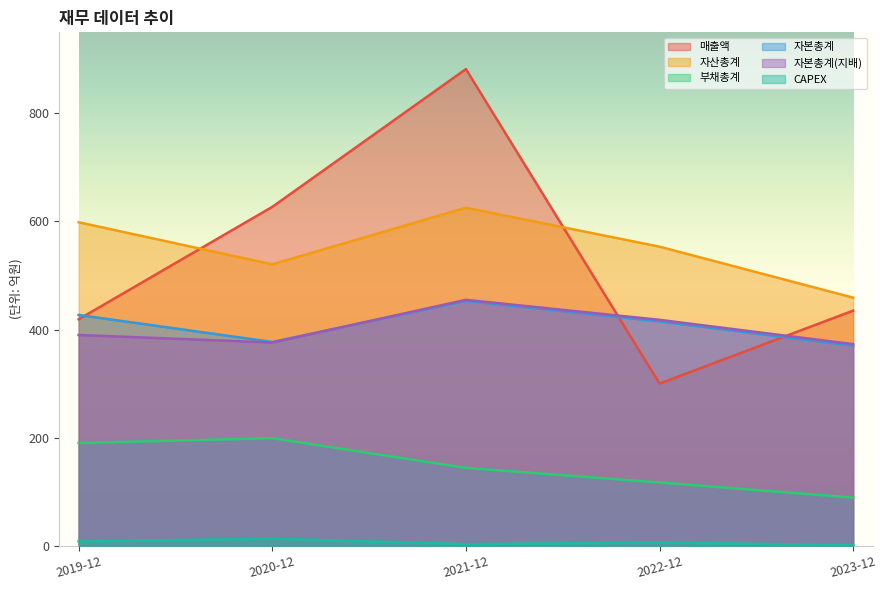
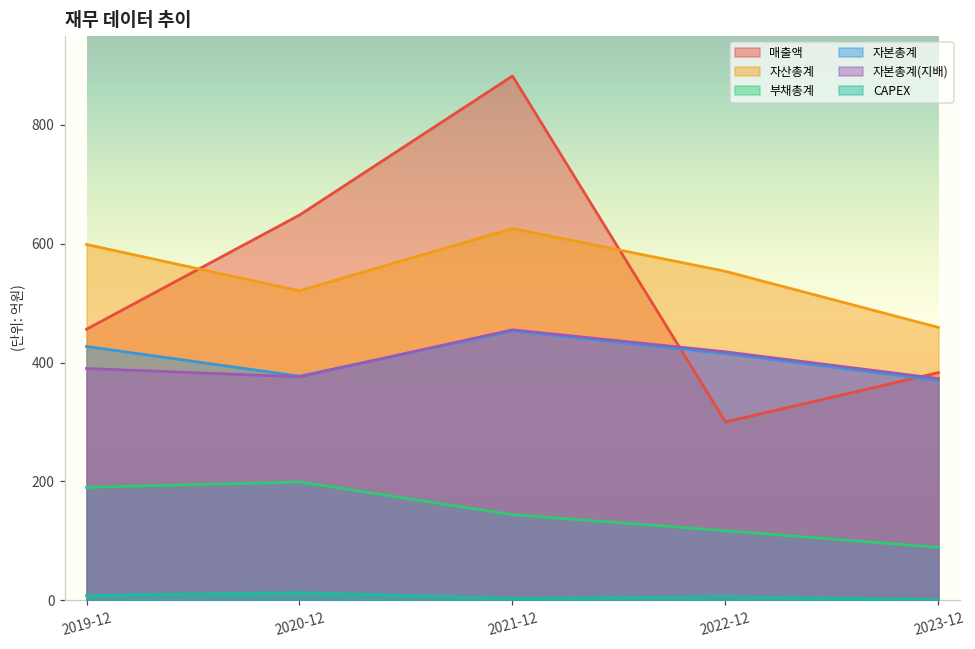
  {
    "매출액": {
-     "2019-12": 420,
-     "2020-12": 630,
+     "2019-12": 460,
+     "2020-12": 650,
      "2021-12": 880,
      "2022-12": 300,
-     "2023-12": 440
+     "2023-12": 380
    },
    "자산총계": {
      "2019-12": 600,
      "2020-12": 520,
      "2021-12": 630,
      "2022-12": 550,
      "2023-12": 460
    },
    "자본총계(지배)": {
      "2019-12": 390
    }
  }
